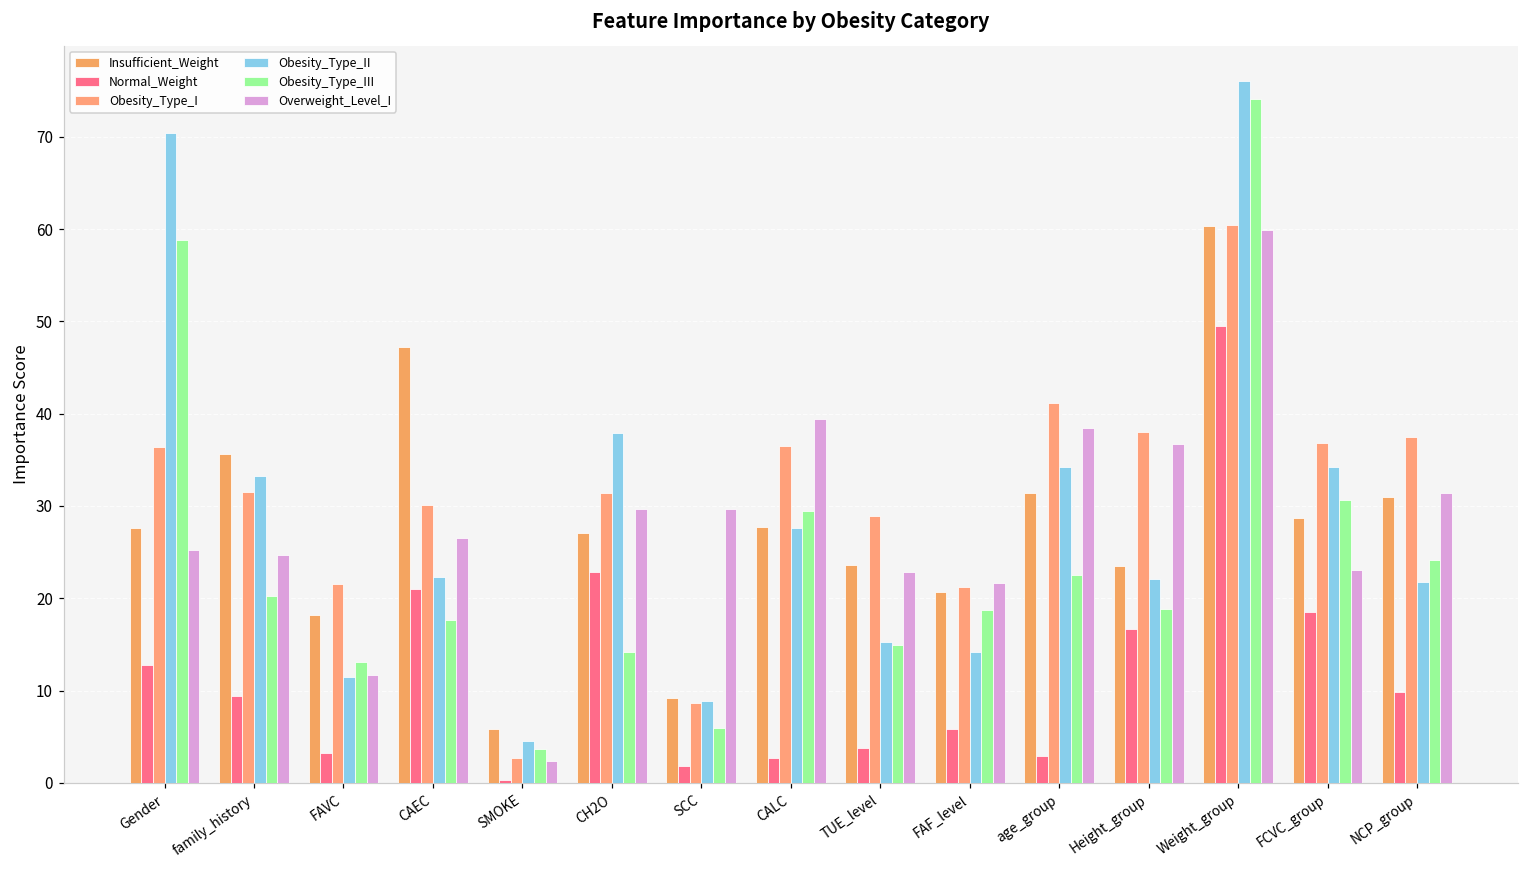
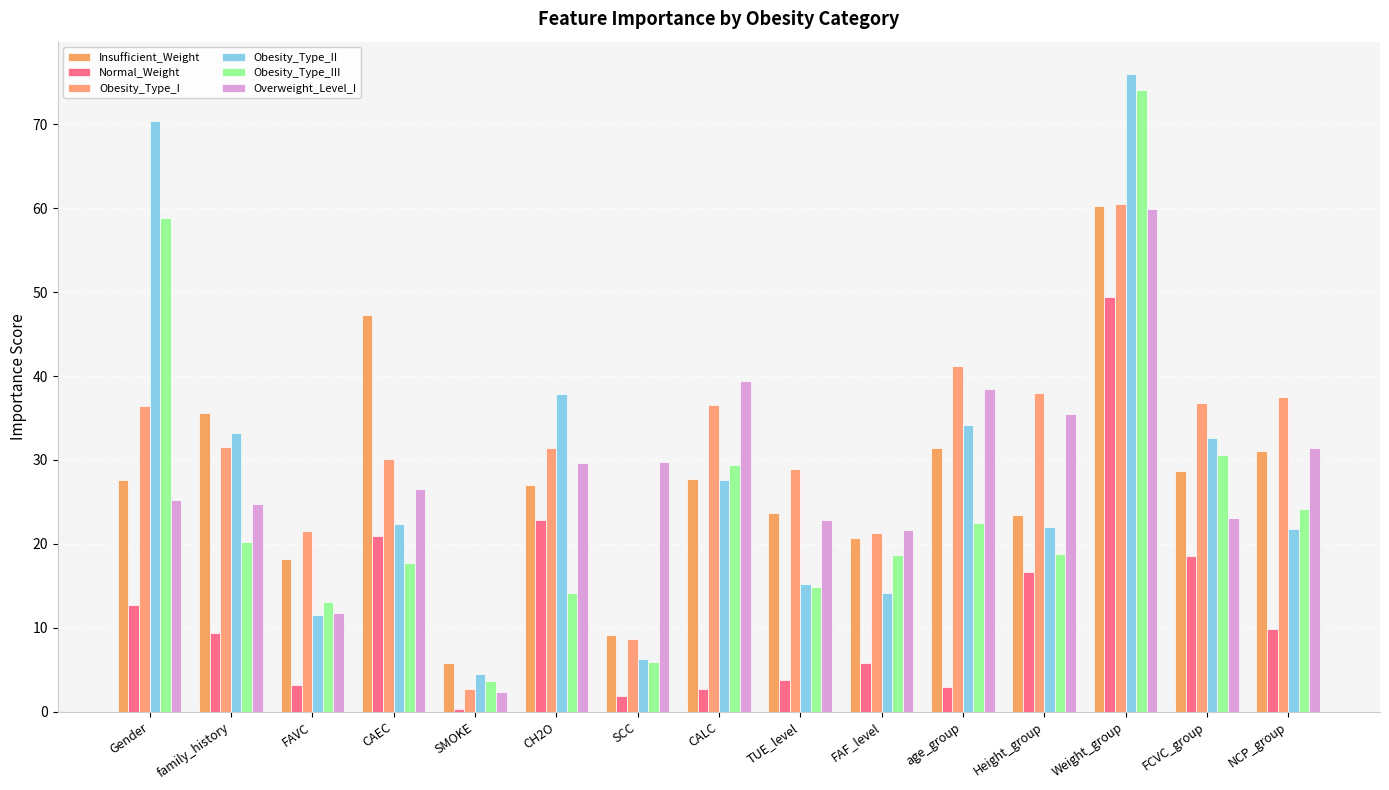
  {
    "Obesity_Type_II": {
      "Gender": 70,
      "family_history": 33,
      "FAVC": 12,
      "CAEC": 22,
      "SMOKE": 4,
      "CH2O": 38,
-     "SCC": 9,
+     "SCC": 6,
      "CALC": 28,
      "TUE_level": 15,
      "FAF_level": 14,
      "age_group": 34,
      "Height_group": 22,
      "Weight_group": 76,
-     "FCVC_group": 34,
+     "FCVC_group": 33,
      "NCP_group": 22
    },
    "Obesity_Type_III": {
      "Gender": 59,
      "family_history": 20,
      "FAVC": 13,
      "CAEC": 18,
      "SMOKE": 4,
      "CH2O": 14,
      "SCC": 6,
      "CALC": 29,
      "TUE_level": 15,
      "FAF_level": 19,
      "age_group": 23,
      "Height_group": 19,
      "Weight_group": 74,
      "FCVC_group": 31,
      "NCP_group": 24
    },
    "Overweight_Level_I": {
      "Gender": 25,
      "family_history": 25,
      "FAVC": 12,
      "CAEC": 26,
      "SMOKE": 2,
      "CH2O": 30,
      "SCC": 30,
      "CALC": 39,
      "TUE_level": 23,
      "FAF_level": 22,
      "age_group": 38,
-     "Height_group": 37,
+     "Height_group": 36,
      "Weight_group": 60,
      "FCVC_group": 23,
      "NCP_group": 31
    }
  }
